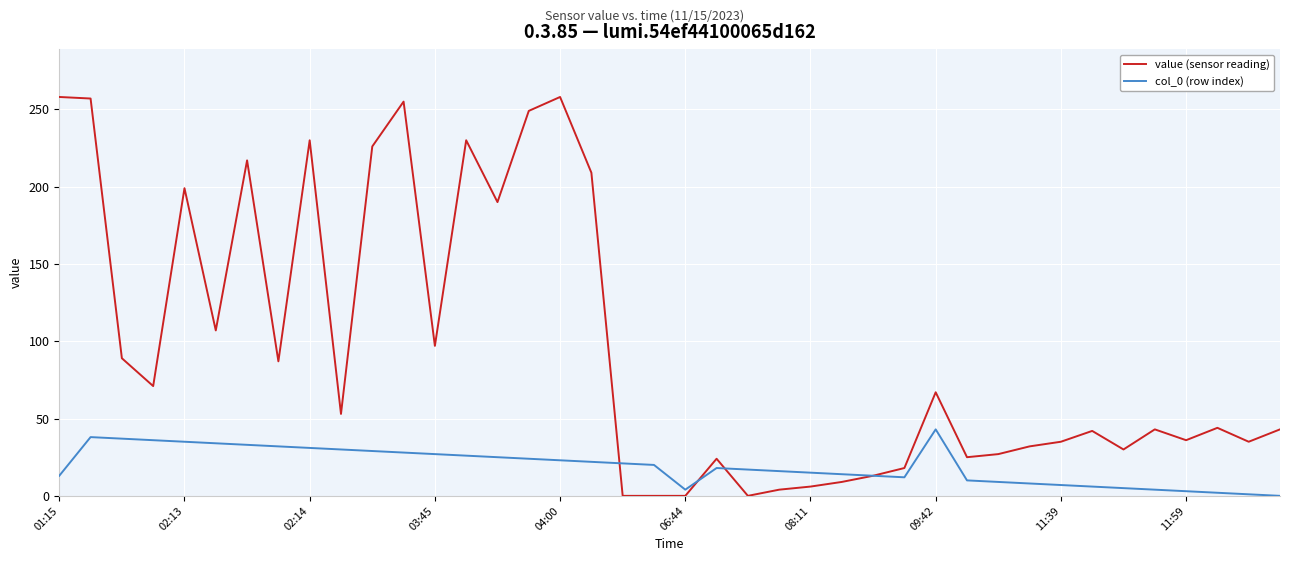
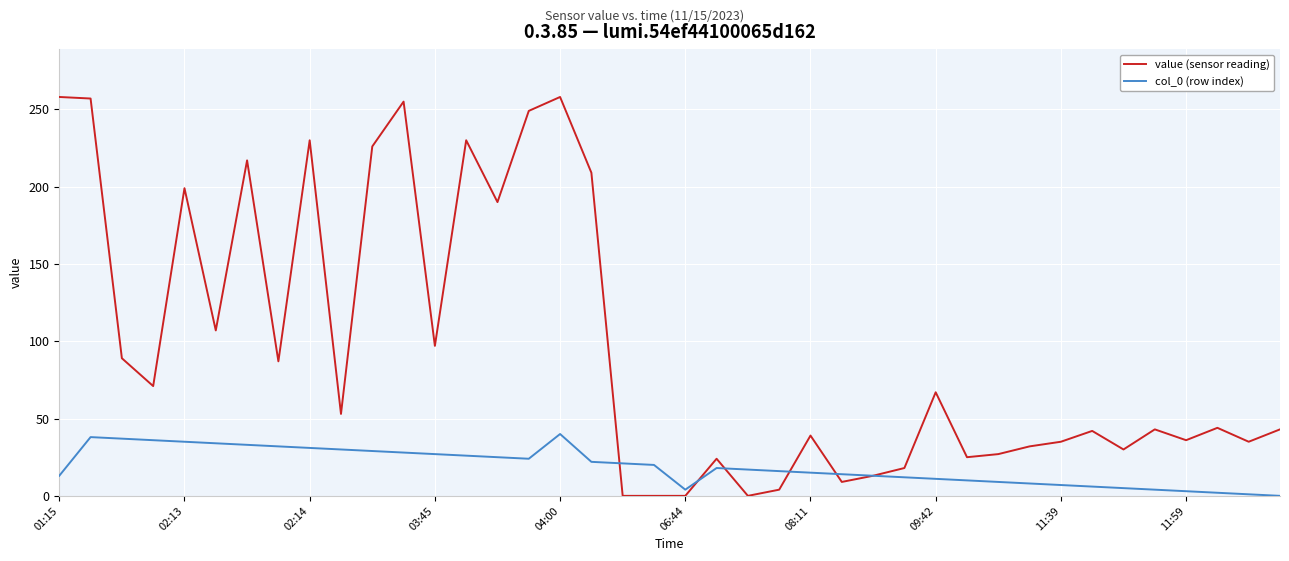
  {
    "value (sensor reading)": {
      "01:15": 258,
      "04:00": 258,
      "06:44": 0,
-     "08:11": 6,
+     "08:11": 39,
      "09:42": 67
    },
    "col_0 (row index)": {
      "01:15": 13,
-     "04:00": 23,
+     "04:00": 40,
      "06:44": 4,
      "08:11": 15,
-     "09:42": 43
+     "09:42": 11
    }
  }
